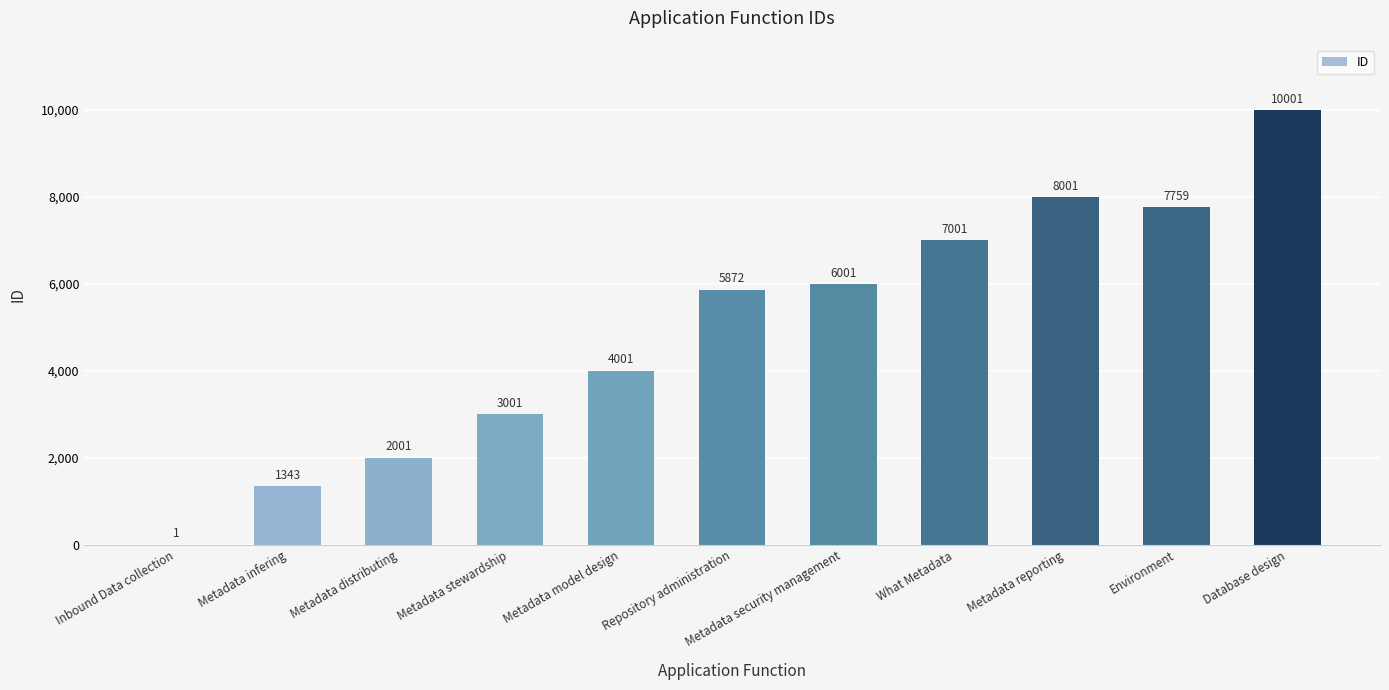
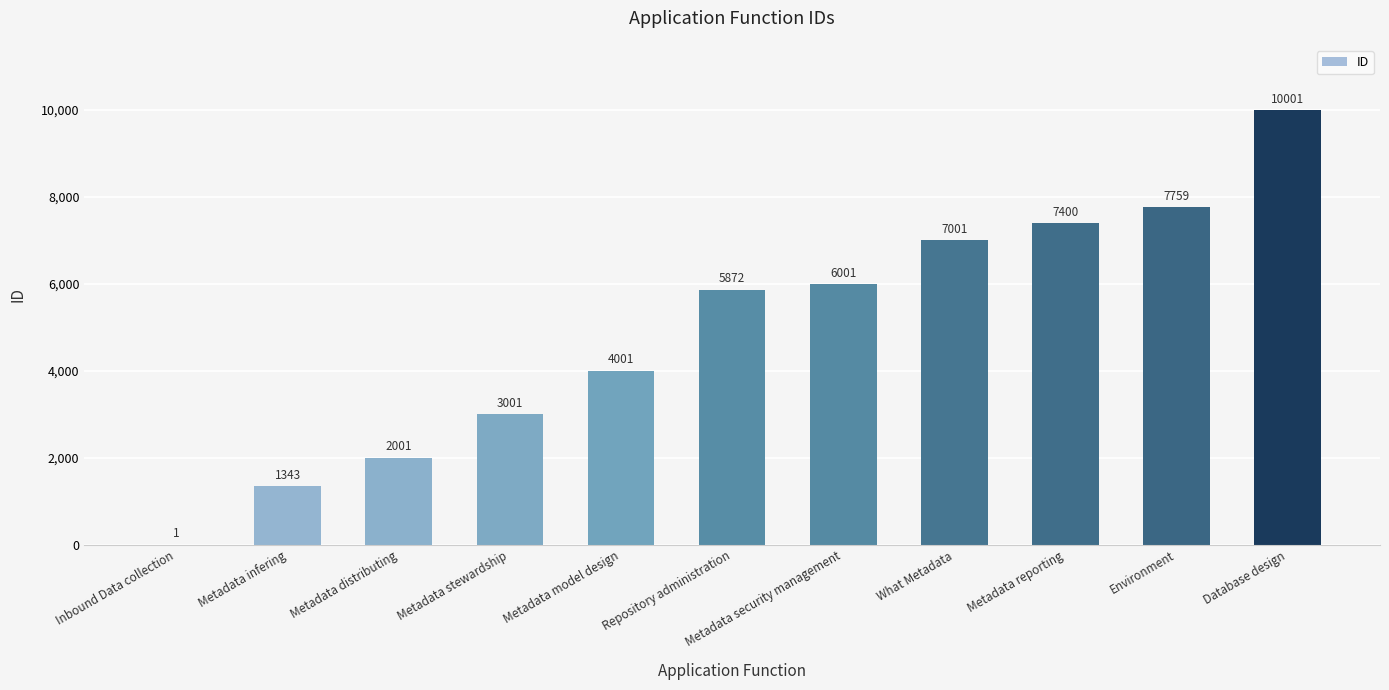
  {
    "Inbound Data collection": 1,
    "Metadata infering": 1343,
    "Metadata distributing": 2001,
    "Metadata stewardship": 3001,
    "Metadata model design": 4001,
    "Repository administration": 5872,
    "Metadata security management": 6001,
    "What Metadata": 7001,
-   "Metadata reporting": 8001,
+   "Metadata reporting": 7400,
    "Environment": 7759,
    "Database design": 10001
  }
